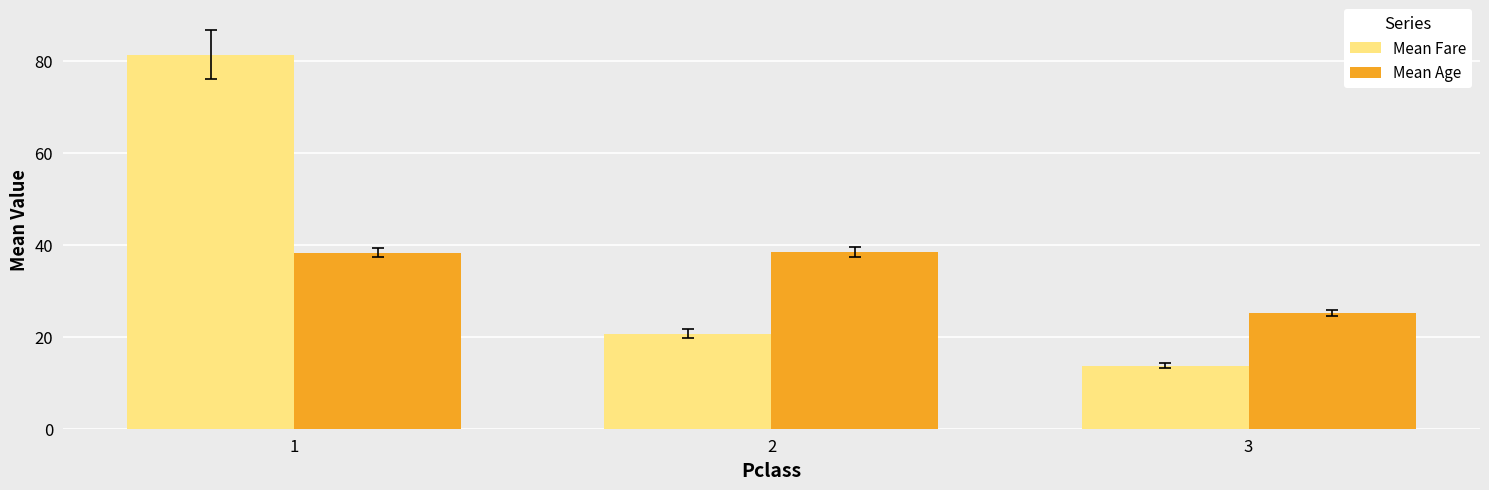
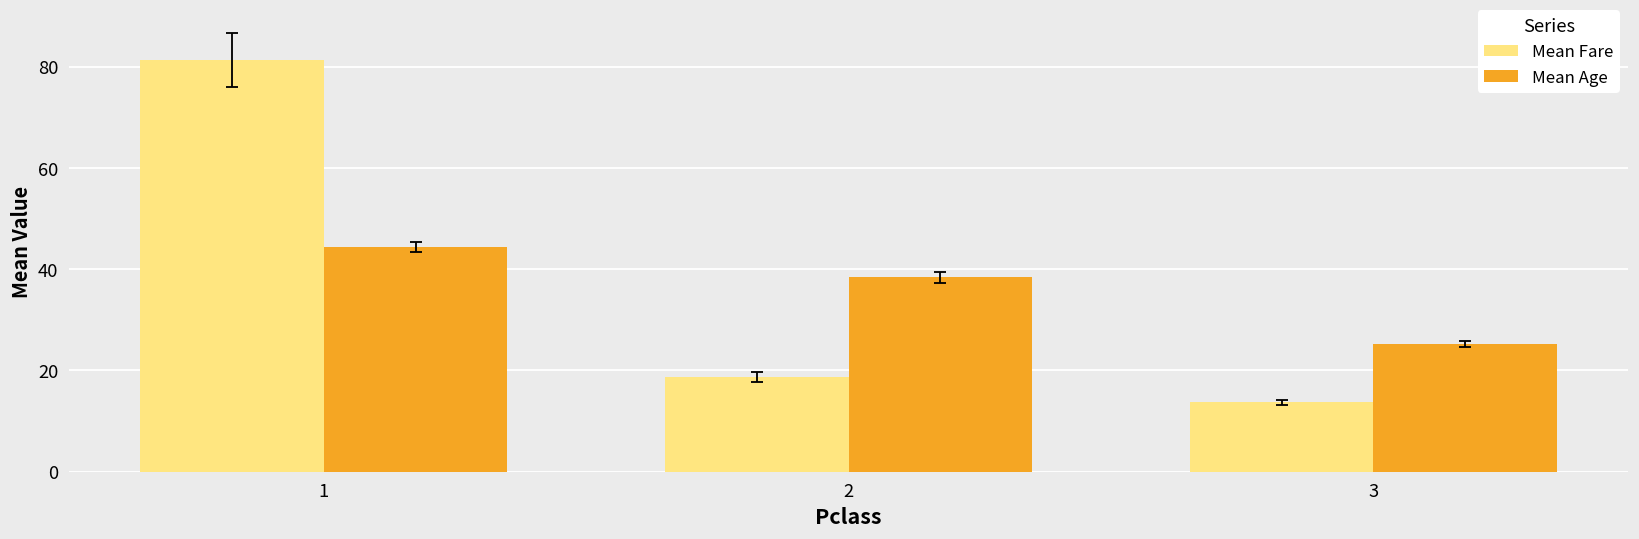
  {
    "Mean Fare": {
      "1": 81,
-     "2": 21,
+     "2": 19,
      "3": 14
    },
    "Mean Age": {
-     "1": 38,
+     "1": 44,
      "2": 38,
      "3": 25
    }
  }
